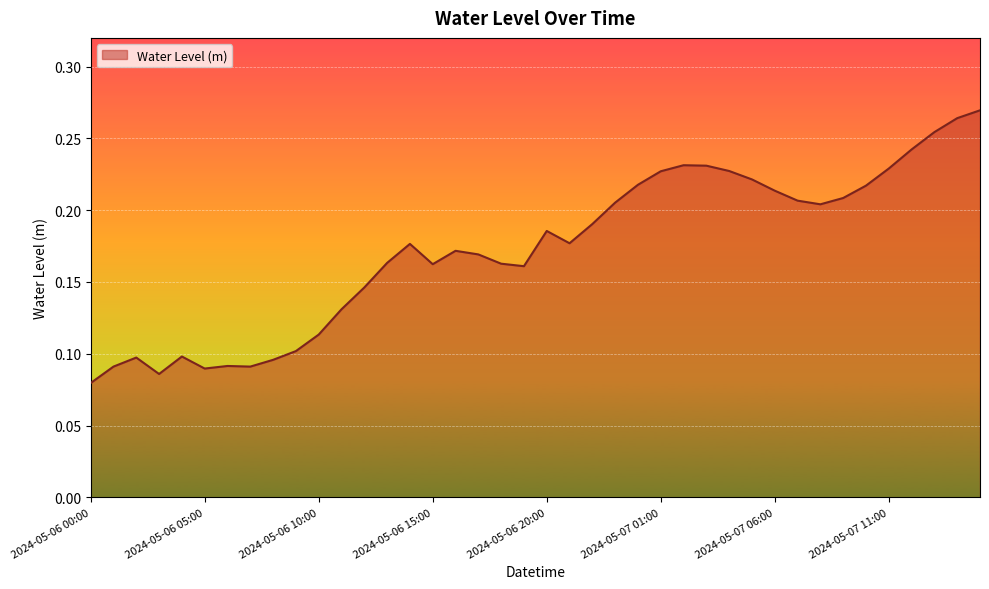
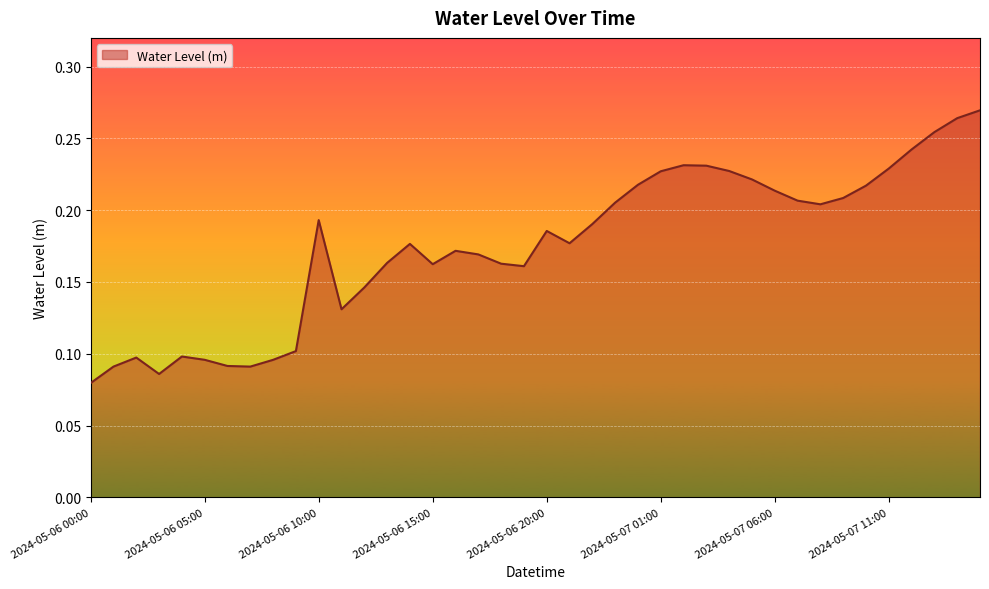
  {
    "2024-05-06 00:00": 0.080,
-   "2024-05-06 05:00": 0.090,
-   "2024-05-06 10:00": 0.113,
+   "2024-05-06 05:00": 0.096,
+   "2024-05-06 10:00": 0.193,
    "2024-05-06 15:00": 0.162,
    "2024-05-06 20:00": 0.186,
    "2024-05-07 01:00": 0.227,
    "2024-05-07 06:00": 0.214,
    "2024-05-07 11:00": 0.229
  }
